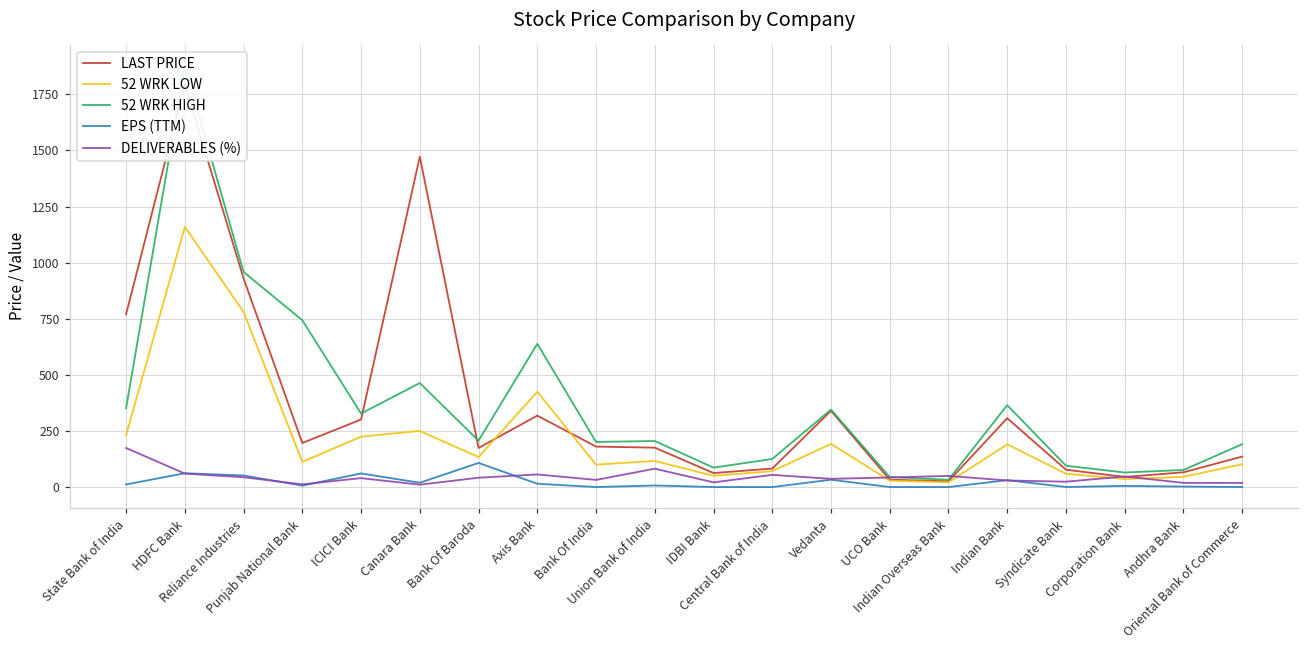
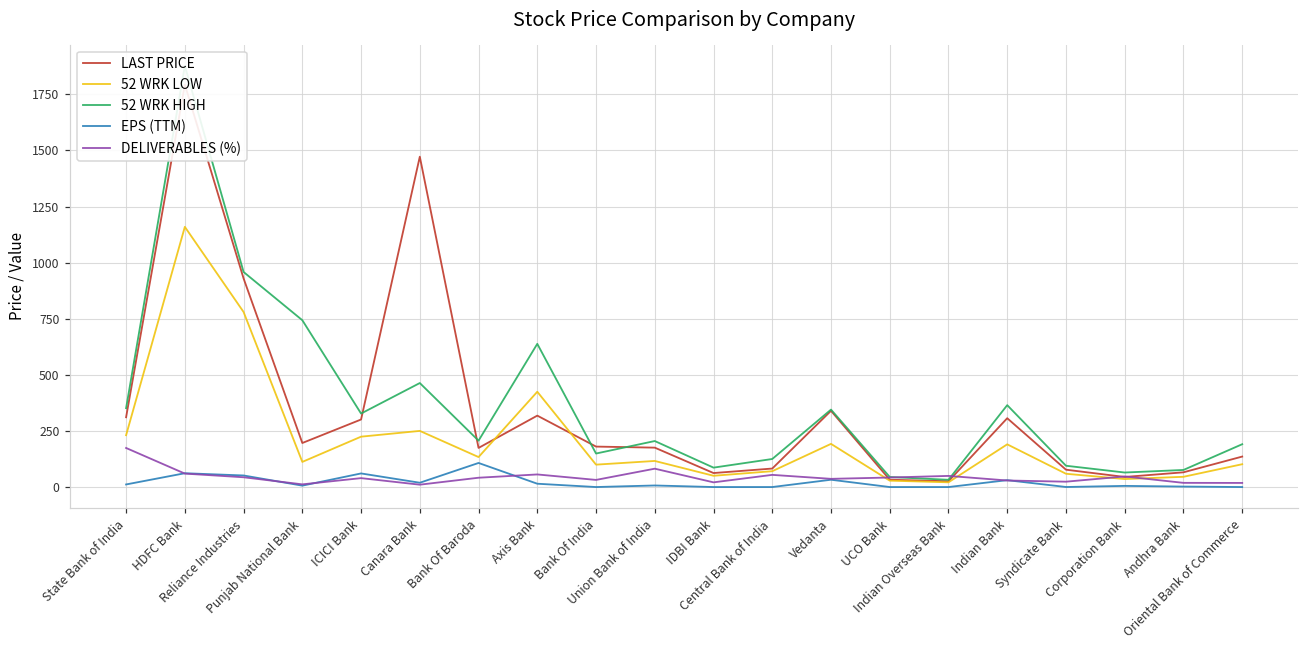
  {
    "LAST PRICE": {
-     "State Bank of India": 770,
+     "State Bank of India": 310,
      "Reliance Industries": 930,
      "Punjab National Bank": 200,
      "ICICI Bank": 300,
      "Canara Bank": 1470,
      "Bank Of Baroda": 170,
      "Axis Bank": 320,
      "Bank Of India": 180,
      "Union Bank of India": 180,
      "Indian Bank": 310,
      "Syndicate Bank": 80,
      "Oriental Bank of Commerce": 140
    },
    "52 WRK LOW": {
      "State Bank of India": 230,
      "HDFC Bank": 1160,
      "Reliance Industries": 780,
      "Punjab National Bank": 110,
      "ICICI Bank": 220,
      "Canara Bank": 250,
      "Bank Of Baroda": 130,
      "Axis Bank": 420,
      "Bank Of India": 100,
      "Union Bank of India": 120,
      "Vedanta": 190,
      "Indian Bank": 190,
      "Syndicate Bank": 60,
      "Andhra Bank": 50,
      "Oriental Bank of Commerce": 100
    },
    "52 WRK HIGH": {
      "State Bank of India": 350,
      "Reliance Industries": 960,
      "Punjab National Bank": 740,
      "ICICI Bank": 330,
      "Canara Bank": 460,
      "Bank Of Baroda": 210,
      "Axis Bank": 640,
-     "Bank Of India": 200,
+     "Bank Of India": 150,
      "Union Bank of India": 210,
      "IDBI Bank": 90,
      "Central Bank of India": 130,
      "Indian Bank": 360,
      "Syndicate Bank": 90,
      "Corporation Bank": 60,
      "Oriental Bank of Commerce": 190
    },
    "EPS (TTM)": {
      "State Bank of India": 10,
      "ICICI Bank": 60,
      "Bank Of Baroda": 110,
      "Axis Bank": 10,
      "Bank Of India": 0,
      "Union Bank of India": 10,
      "IDBI Bank": 0,
      "Central Bank of India": 0,
      "UCO Bank": 0,
      "Indian Overseas Bank": 0,
      "Syndicate Bank": 0,
      "Corporation Bank": 10,
      "Andhra Bank": 0,
      "Oriental Bank of Commerce": 0
    },
    "DELIVERABLES (%)": {
      "State Bank of India": 170,
      "ICICI Bank": 40,
      "Bank Of Baroda": 40,
      "Axis Bank": 60,
      "Bank Of India": 30,
      "Union Bank of India": 80,
      "IDBI Bank": 20,
      "Central Bank of India": 50,
      "Indian Overseas Bank": 50,
      "Syndicate Bank": 20,
      "Andhra Bank": 20,
      "Oriental Bank of Commerce": 20
    }
  }
